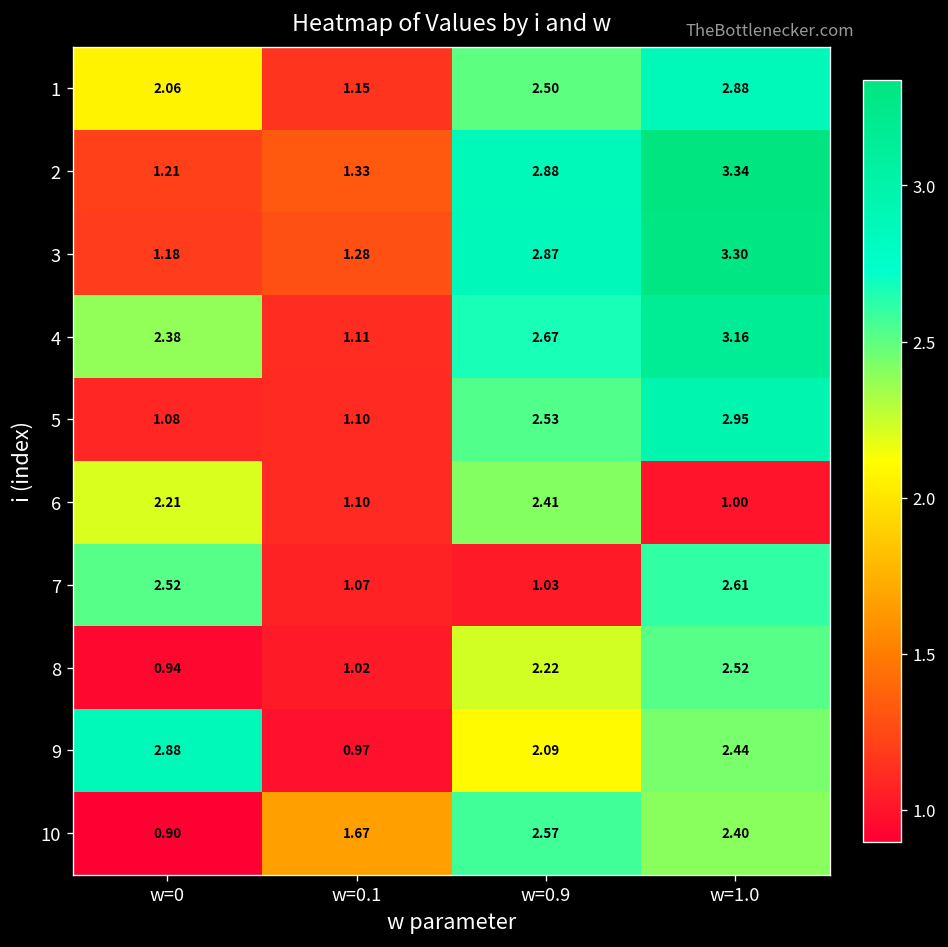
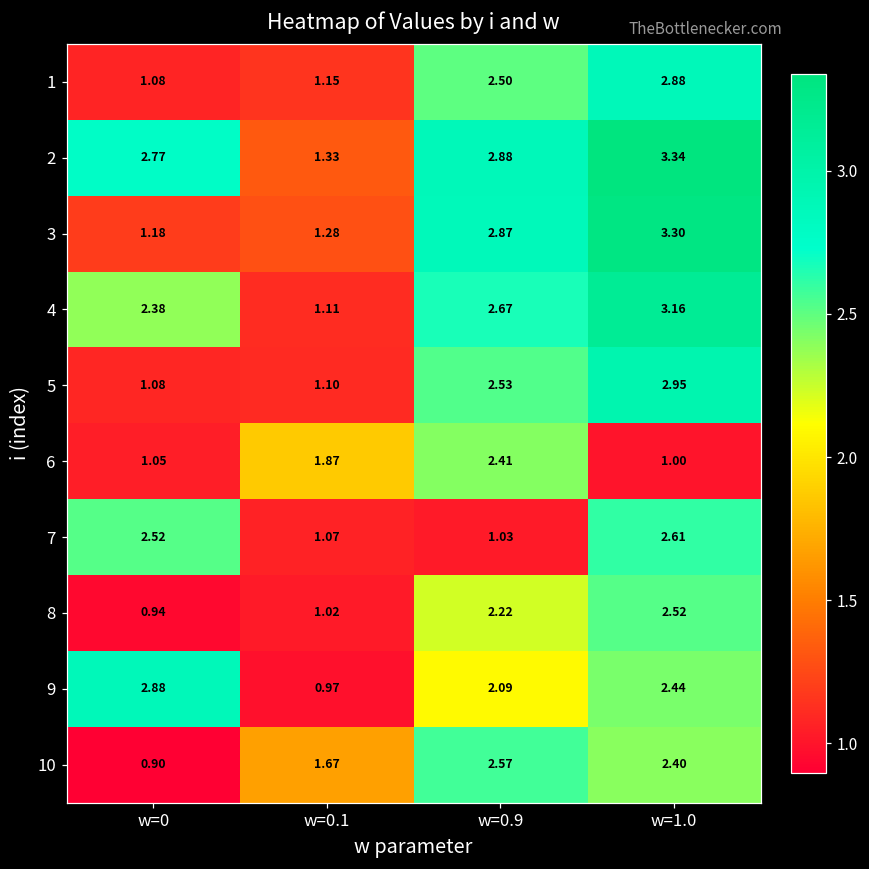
  {
    "1": {
-     "w=0": 2.06,
+     "w=0": 1.08,
      "w=0.1": 1.15,
      "w=0.9": 2.50,
      "w=1.0": 2.88
    },
    "2": {
-     "w=0": 1.21,
+     "w=0": 2.77,
      "w=0.1": 1.33,
      "w=0.9": 2.88,
      "w=1.0": 3.34
    },
    "3": {
      "w=0": 1.18,
      "w=0.1": 1.28,
      "w=0.9": 2.87,
      "w=1.0": 3.30
    },
    "4": {
      "w=0": 2.38,
      "w=0.1": 1.11,
      "w=0.9": 2.67,
      "w=1.0": 3.16
    },
    "5": {
      "w=0": 1.08,
      "w=0.1": 1.10,
      "w=0.9": 2.53,
      "w=1.0": 2.95
    },
    "6": {
-     "w=0": 2.21,
-     "w=0.1": 1.10,
+     "w=0": 1.05,
+     "w=0.1": 1.87,
      "w=0.9": 2.41,
      "w=1.0": 1.00
    },
    "7": {
      "w=0": 2.52,
      "w=0.1": 1.07,
      "w=0.9": 1.03,
      "w=1.0": 2.61
    },
    "8": {
      "w=0": 0.94,
      "w=0.1": 1.02,
      "w=0.9": 2.22,
      "w=1.0": 2.52
    },
    "9": {
      "w=0": 2.88,
      "w=0.1": 0.97,
      "w=0.9": 2.09,
      "w=1.0": 2.44
    },
    "10": {
      "w=0": 0.90,
      "w=0.1": 1.67,
      "w=0.9": 2.57,
      "w=1.0": 2.40
    }
  }
